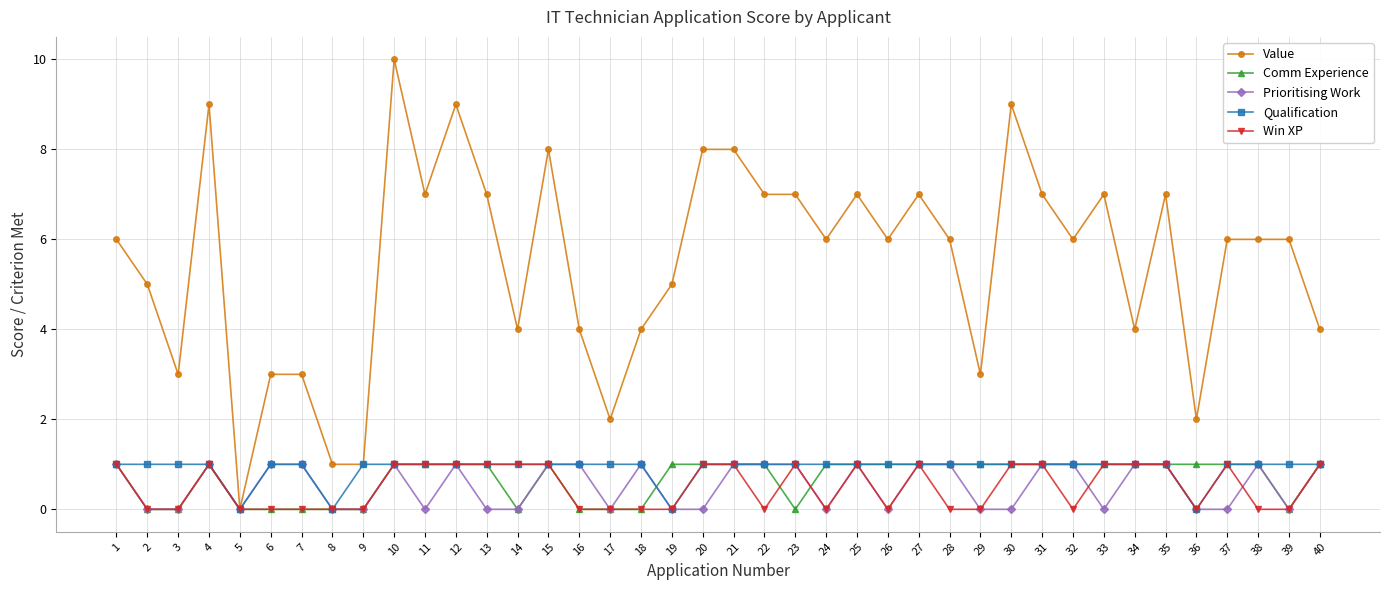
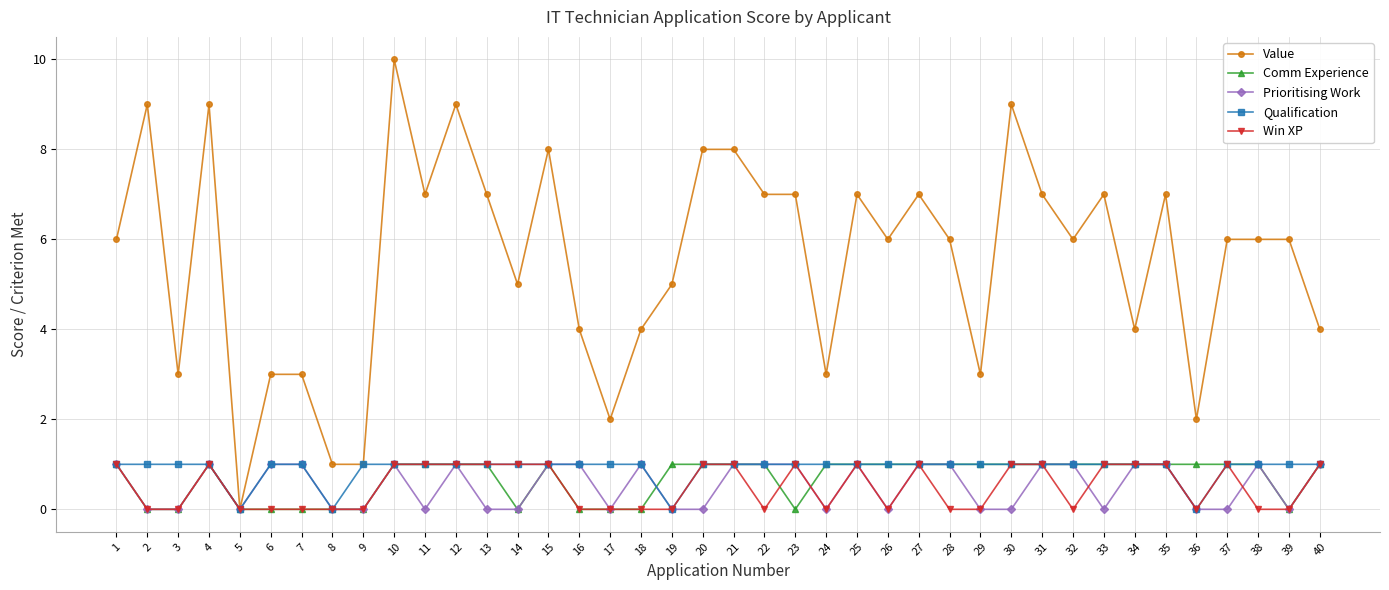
  {
    "Value": {
      "1": 6,
-     "2": 5,
+     "2": 9,
      "3": 3,
      "4": 9,
      "6": 3,
      "7": 3,
      "8": 1,
      "10": 10,
      "11": 7,
      "12": 9,
      "13": 7,
-     "14": 4,
+     "14": 5,
      "15": 8,
      "16": 4,
      "17": 2,
      "18": 4,
      "19": 5,
      "20": 8,
      "21": 8,
      "22": 7,
      "23": 7,
-     "24": 6,
+     "24": 3,
      "25": 7,
      "26": 6,
      "27": 7,
      "28": 6,
      "29": 3,
      "30": 9,
      "31": 7,
      "32": 6,
      "33": 7,
      "34": 4,
      "35": 7,
      "36": 2,
      "37": 6,
      "38": 6,
      "39": 6,
      "40": 4
    },
    "Comm Experience": {
      "19": 1,
      "23": 0,
      "36": 1
    },
    "Prioritising Work": {
      "11": 0,
      "13": 0,
      "20": 0,
      "30": 0,
      "33": 0,
      "37": 0
    },
    "Qualification": {
      "2": 1,
      "3": 1,
      "17": 1,
      "39": 1
    },
    "Win XP": {
      "22": 0,
      "28": 0,
      "32": 0,
      "38": 0
    }
  }
